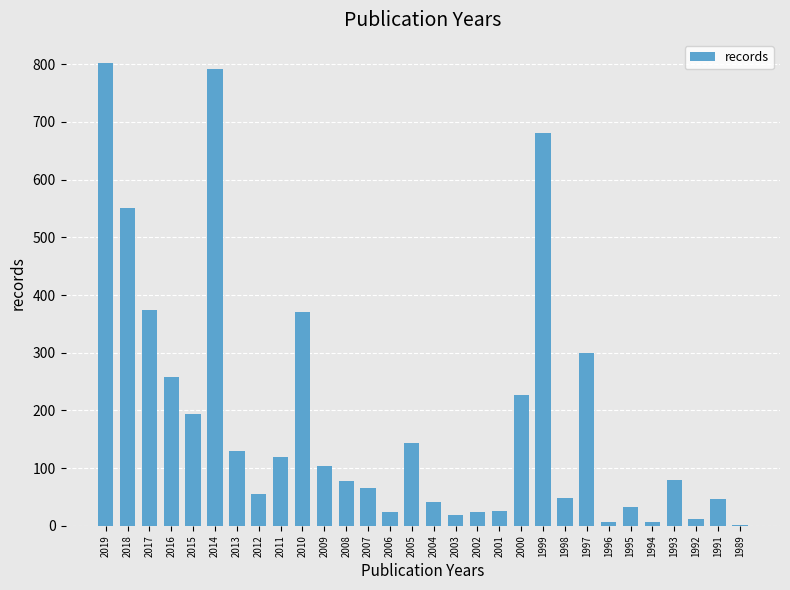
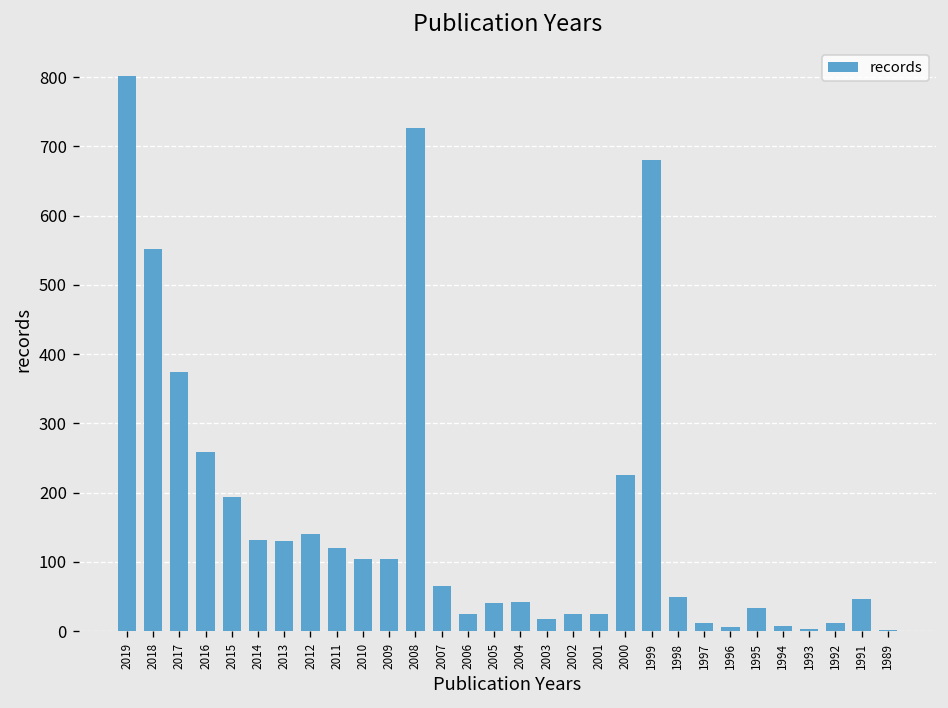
  {
    "2019": 800,
    "2018": 550,
    "2017": 370,
    "2016": 260,
    "2015": 190,
-   "2014": 790,
+   "2014": 130,
    "2013": 130,
-   "2012": 60,
+   "2012": 140,
    "2011": 120,
-   "2010": 370,
+   "2010": 100,
    "2009": 100,
-   "2008": 80,
+   "2008": 730,
    "2007": 70,
    "2006": 20,
-   "2005": 140,
+   "2005": 40,
    "2004": 40,
    "2003": 20,
    "2002": 20,
    "2001": 30,
    "2000": 230,
    "1999": 680,
    "1998": 50,
-   "1997": 300,
+   "1997": 10,
    "1996": 10,
    "1995": 30,
    "1994": 10,
-   "1993": 80,
+   "1993": 0,
    "1992": 10,
    "1991": 50
  }
